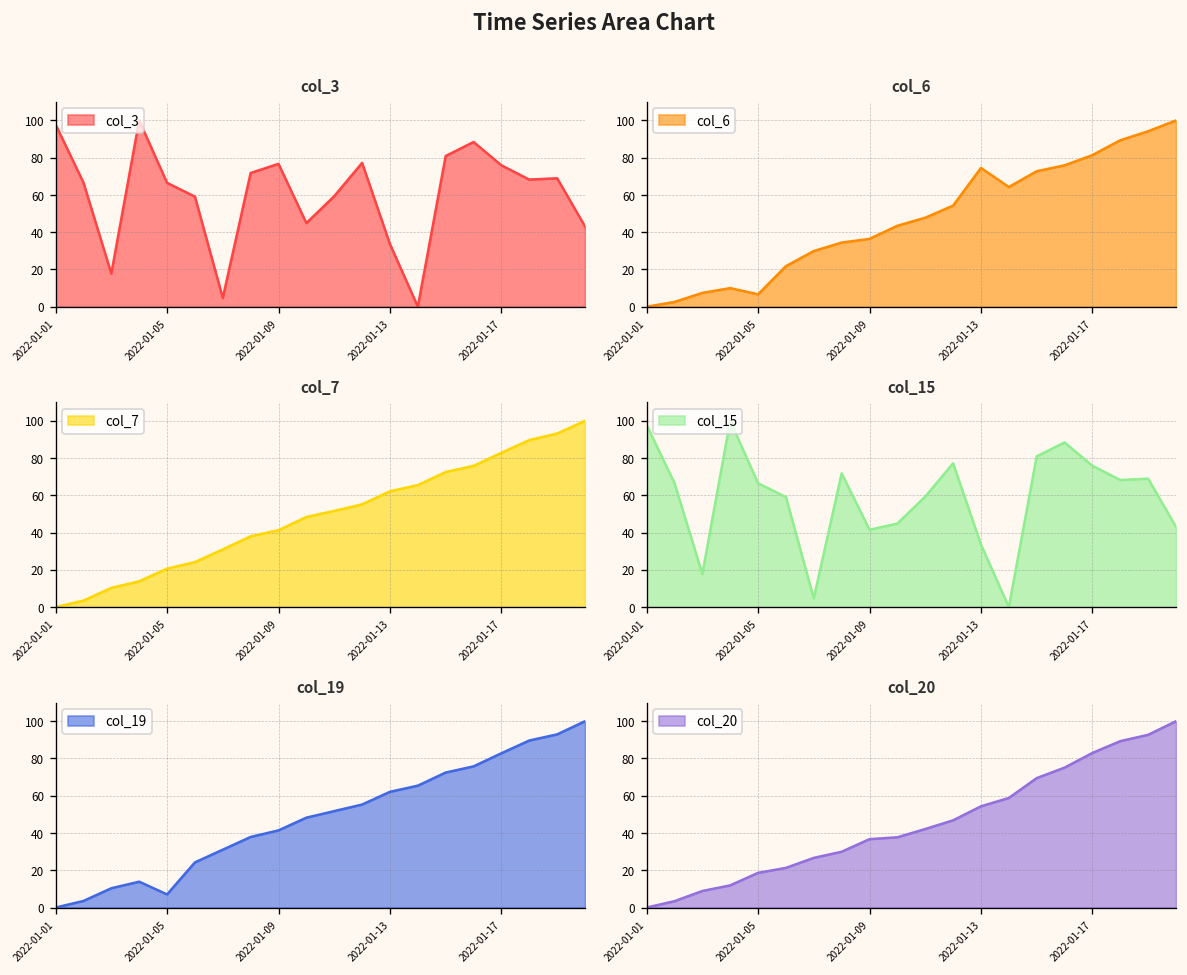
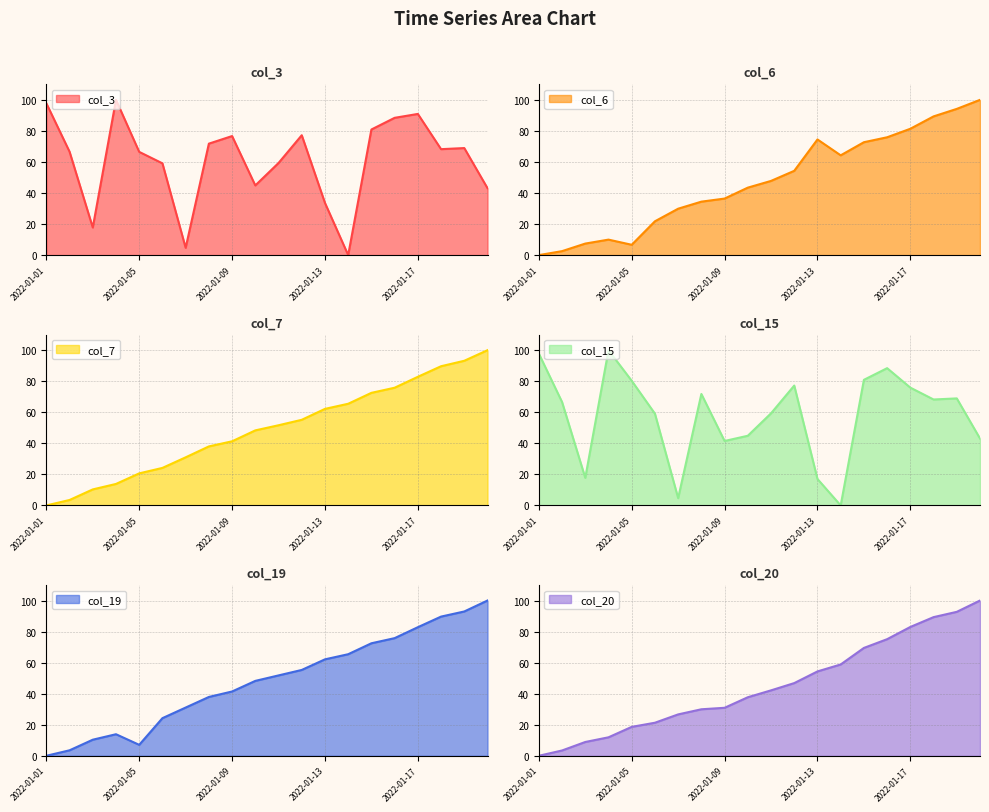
  {
    "col_3": {
      "2022-01-01": 98,
      "2022-01-05": 66,
      "2022-01-09": 77,
      "2022-01-13": 34,
-     "2022-01-17": 76
+     "2022-01-17": 91
    },
    "col_6": {
      "2022-01-01": 0,
      "2022-01-05": 7,
      "2022-01-09": 36,
      "2022-01-13": 74,
      "2022-01-17": 81
    },
    "col_7": {
      "2022-01-01": 0,
      "2022-01-05": 21,
      "2022-01-09": 41,
      "2022-01-13": 62,
      "2022-01-17": 83
    },
    "col_15": {
      "2022-01-01": 98,
-     "2022-01-05": 66,
+     "2022-01-05": 80,
      "2022-01-09": 42,
-     "2022-01-13": 34,
+     "2022-01-13": 17,
      "2022-01-17": 76
    },
    "col_19": {
      "2022-01-01": 0,
      "2022-01-05": 7,
      "2022-01-09": 41,
      "2022-01-13": 62,
      "2022-01-17": 83
    },
    "col_20": {
      "2022-01-01": 0,
      "2022-01-05": 19,
-     "2022-01-09": 37,
+     "2022-01-09": 31,
      "2022-01-13": 54,
      "2022-01-17": 83
    }
  }
